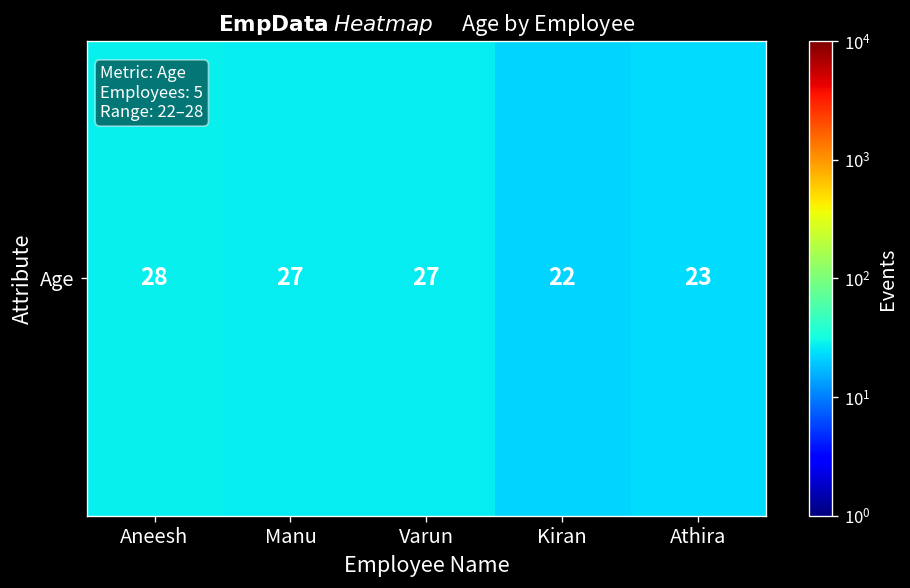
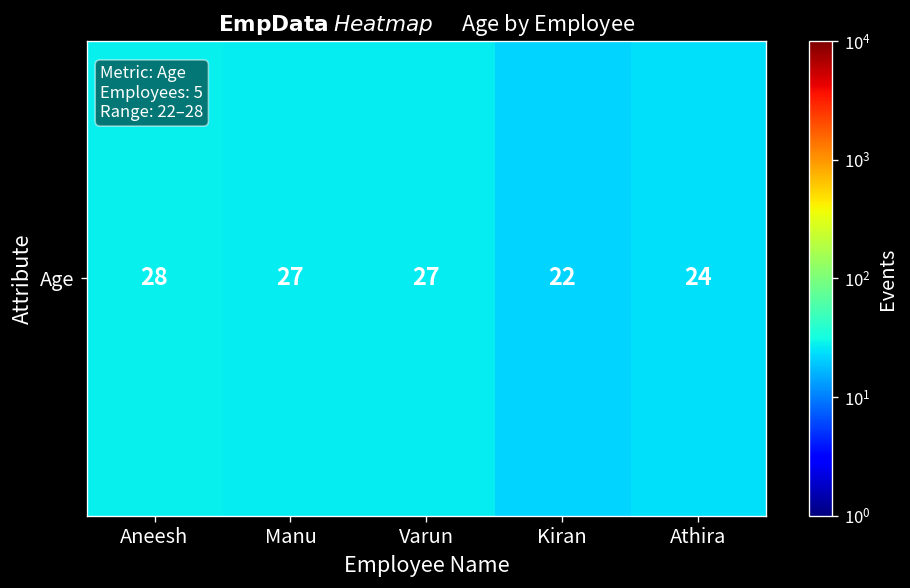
  {
    "Age": {
      "Aneesh": 28,
      "Manu": 27,
      "Varun": 27,
      "Kiran": 22,
-     "Athira": 23
+     "Athira": 24
    }
  }
